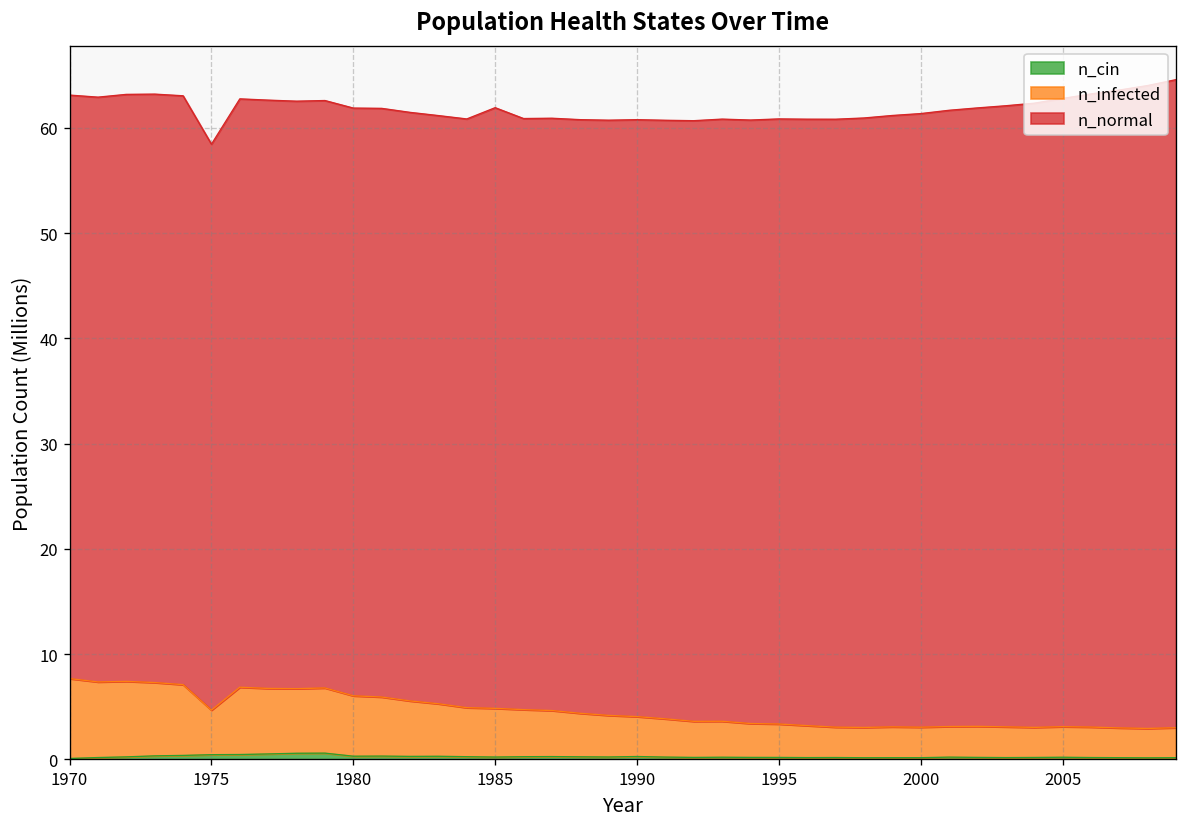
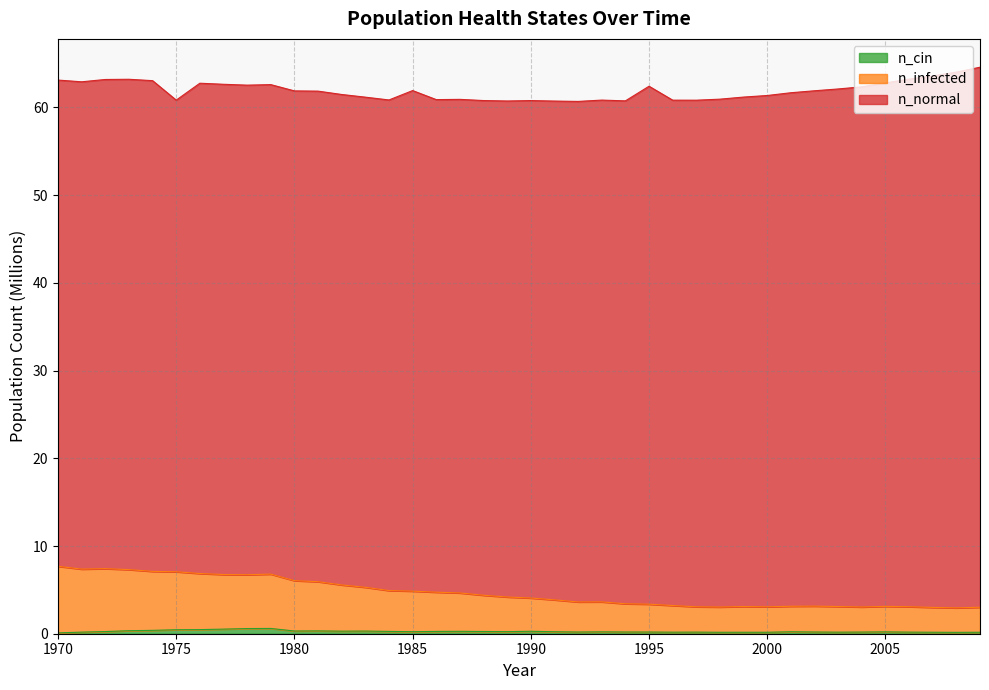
  {
    "n_cin": {
      "1970": 0,
      "1975": 0,
      "1980": 0,
      "1985": 0,
      "1990": 0,
      "1995": 0,
      "2000": 0,
      "2005": 0
    },
    "n_infected": {
      "1970": 8,
-     "1975": 4,
+     "1975": 7,
      "1980": 6,
      "1985": 5,
      "1990": 4,
      "1995": 3,
      "2000": 3,
      "2005": 3
    },
    "n_normal": {
      "1970": 55,
      "1975": 54,
      "1980": 56,
      "1985": 57,
      "1990": 57,
-     "1995": 57,
+     "1995": 59,
      "2000": 58
    }
  }
